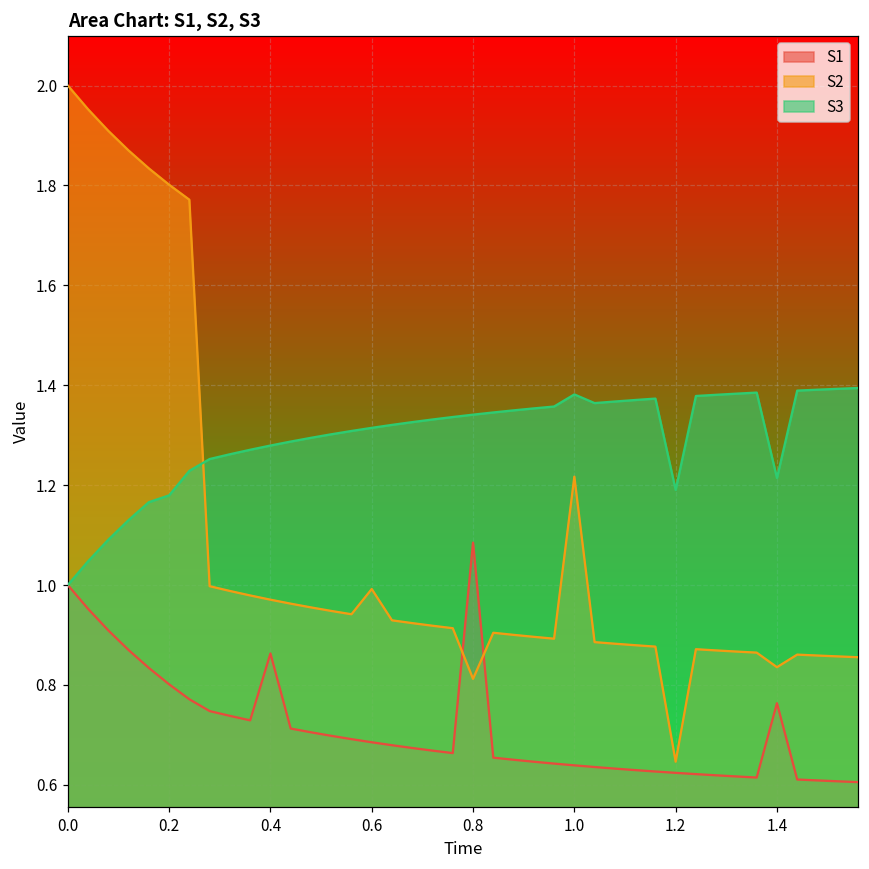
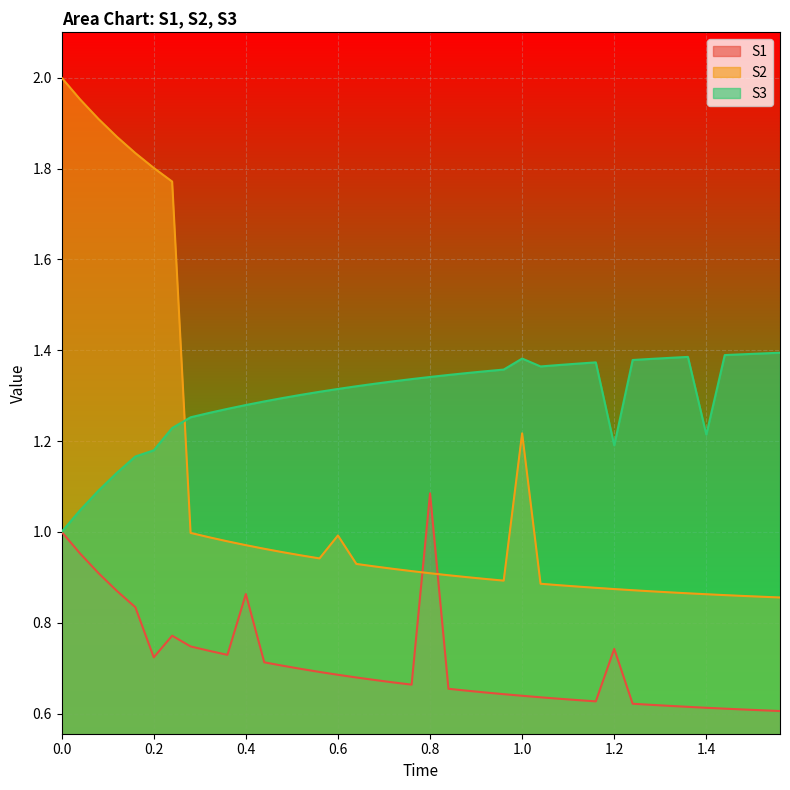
  {
    "S1": {
-     "0.2": 0.80,
+     "0.2": 0.72,
      "0.4": 0.86,
      "0.6": 0.69,
      "0.8": 1.08,
      "1.0": 0.64,
-     "1.2": 0.62,
-     "1.4": 0.76
+     "1.2": 0.74,
+     "1.4": 0.61
    },
    "S2": {
      "0.0": 2.00,
      "0.2": 1.80,
      "0.4": 0.97,
      "0.6": 0.99,
-     "0.8": 0.81,
+     "0.8": 0.91,
      "1.0": 1.22,
-     "1.2": 0.65,
-     "1.4": 0.84
+     "1.2": 0.87,
+     "1.4": 0.86
    },
    "S3": {
      "0.2": 1.18,
      "0.4": 1.28,
      "0.6": 1.31,
      "0.8": 1.34,
      "1.0": 1.38,
      "1.2": 1.19,
      "1.4": 1.21
    }
  }
